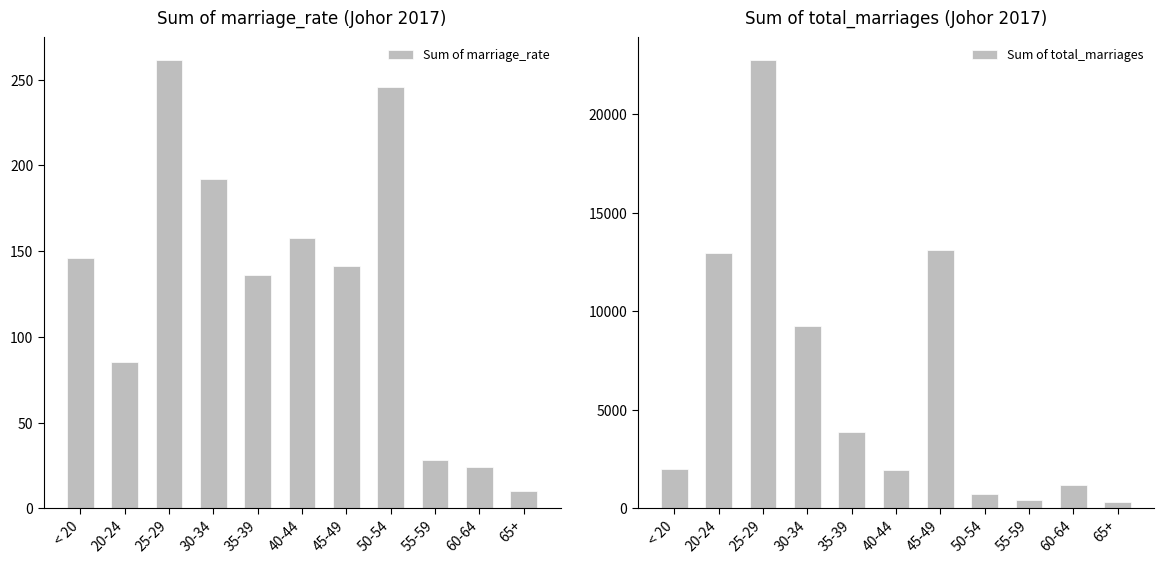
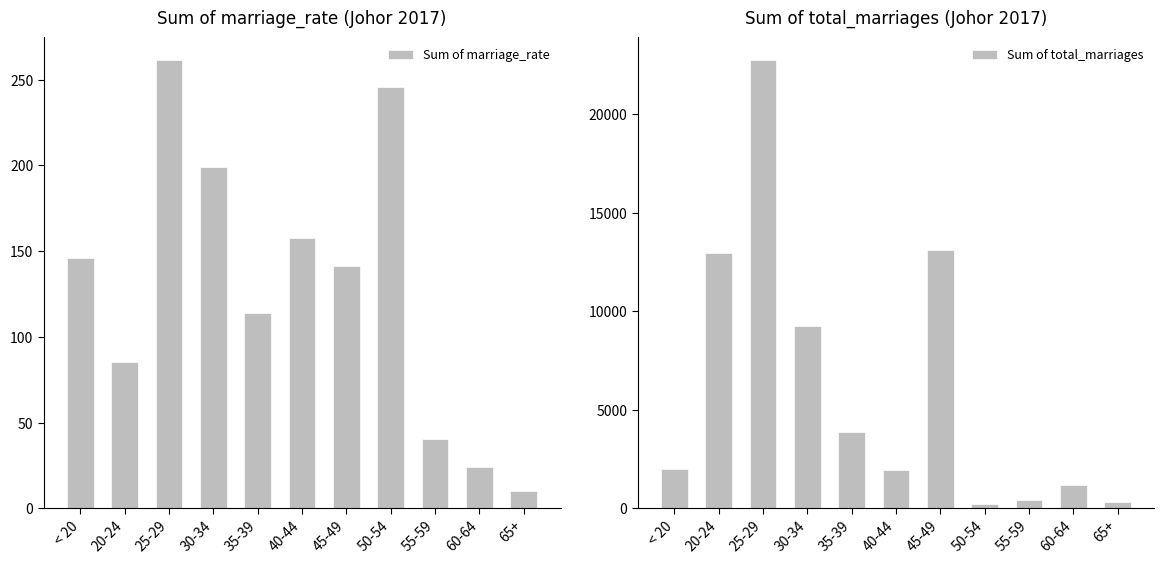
  {
    "Sum of marriage_rate (Johor 2017)": {
      "< 20": 146,
      "20-24": 85,
      "25-29": 262,
-     "30-34": 192,
-     "35-39": 136,
+     "30-34": 199,
+     "35-39": 114,
      "40-44": 157,
      "45-49": 141,
      "50-54": 246,
-     "55-59": 28,
+     "55-59": 40,
      "60-64": 24,
      "65+": 10
    },
    "Sum of total_marriages (Johor 2017)": {
      "< 20": 2000,
      "20-24": 12900,
      "25-29": 22700,
      "30-34": 9300,
      "35-39": 3900,
      "40-44": 1900,
      "45-49": 13100,
-     "50-54": 700,
+     "50-54": 200,
      "55-59": 400,
      "60-64": 1200,
      "65+": 300
    }
  }
